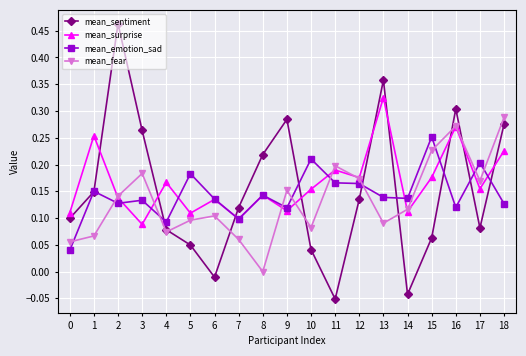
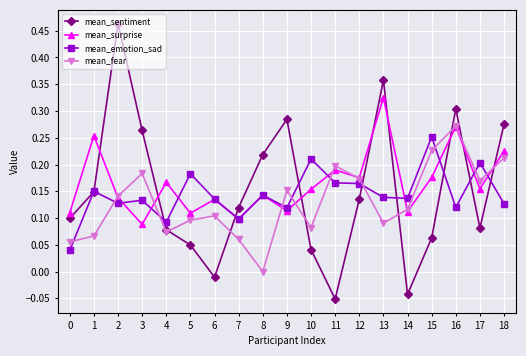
  {
    "mean_sentiment": {
      "0": 0.10,
      "3": 0.26,
      "5": 0.05,
      "6": -0.01,
      "7": 0.12,
      "8": 0.22,
      "9": 0.28,
      "10": 0.04,
      "11": -0.05,
      "12": 0.14,
      "13": 0.36,
      "14": -0.04,
      "15": 0.06,
      "16": 0.30,
      "17": 0.08,
      "18": 0.28
    },
    "mean_surprise": {
      "0": 0.11,
      "1": 0.25,
      "3": 0.09,
      "4": 0.17,
      "5": 0.11,
      "9": 0.11,
      "10": 0.15,
      "11": 0.19,
      "13": 0.33,
      "15": 0.18,
      "17": 0.15,
      "18": 0.23
    },
    "mean_emotion_sad": {
      "0": 0.04,
      "2": 0.13,
      "3": 0.13,
      "4": 0.09,
      "5": 0.18,
      "9": 0.12,
      "10": 0.21,
      "11": 0.17,
      "12": 0.16,
      "13": 0.14,
      "14": 0.14,
      "15": 0.25,
      "16": 0.12,
      "17": 0.20,
      "18": 0.13
    },
    "mean_fear": {
      "0": 0.06,
      "1": 0.07,
      "3": 0.18,
      "5": 0.10,
      "6": 0.10,
      "7": 0.06,
      "8": 0.00,
      "9": 0.15,
      "10": 0.08,
      "11": 0.20,
      "13": 0.09,
      "15": 0.23,
      "17": 0.17,
-     "18": 0.29
+     "18": 0.21
    }
  }
